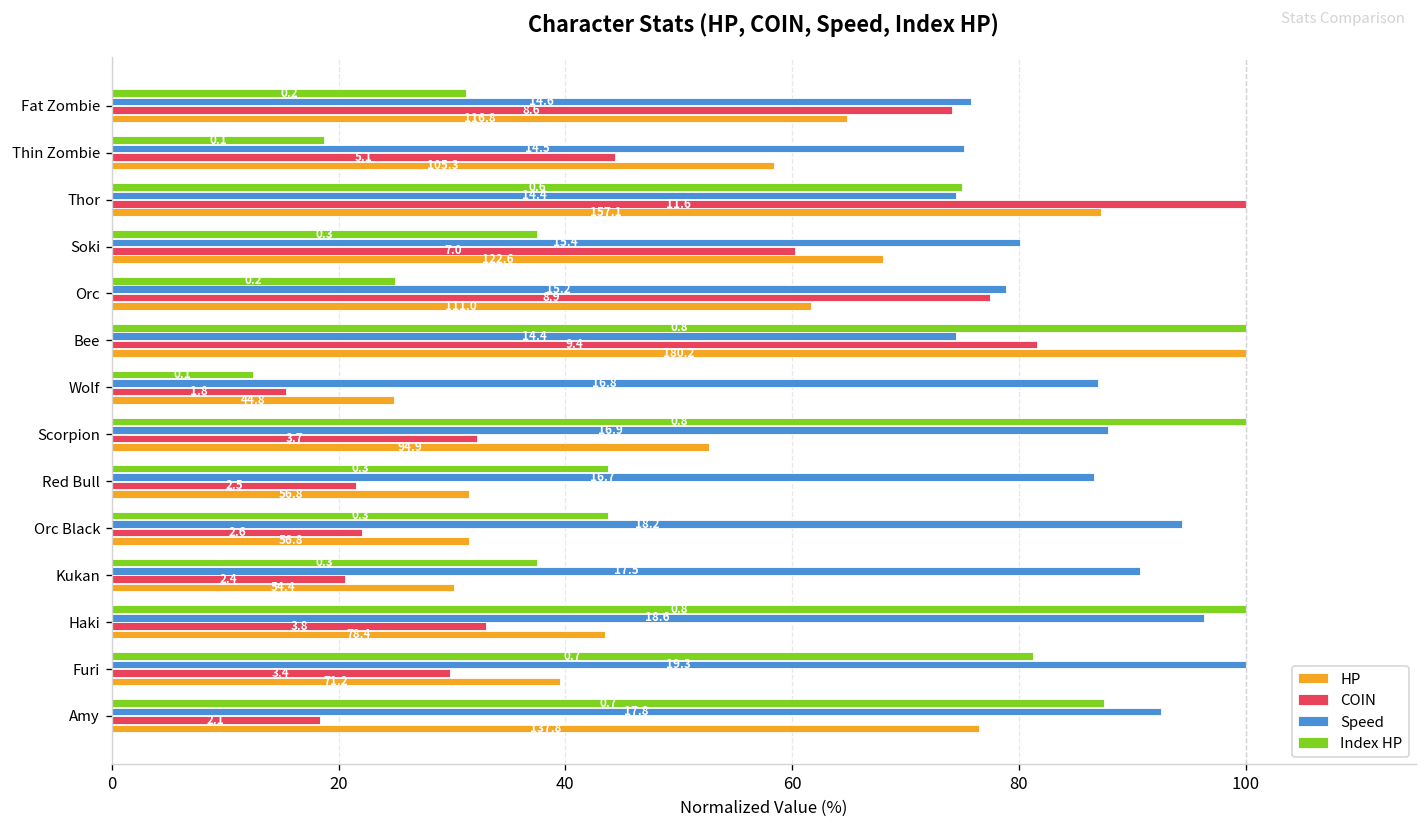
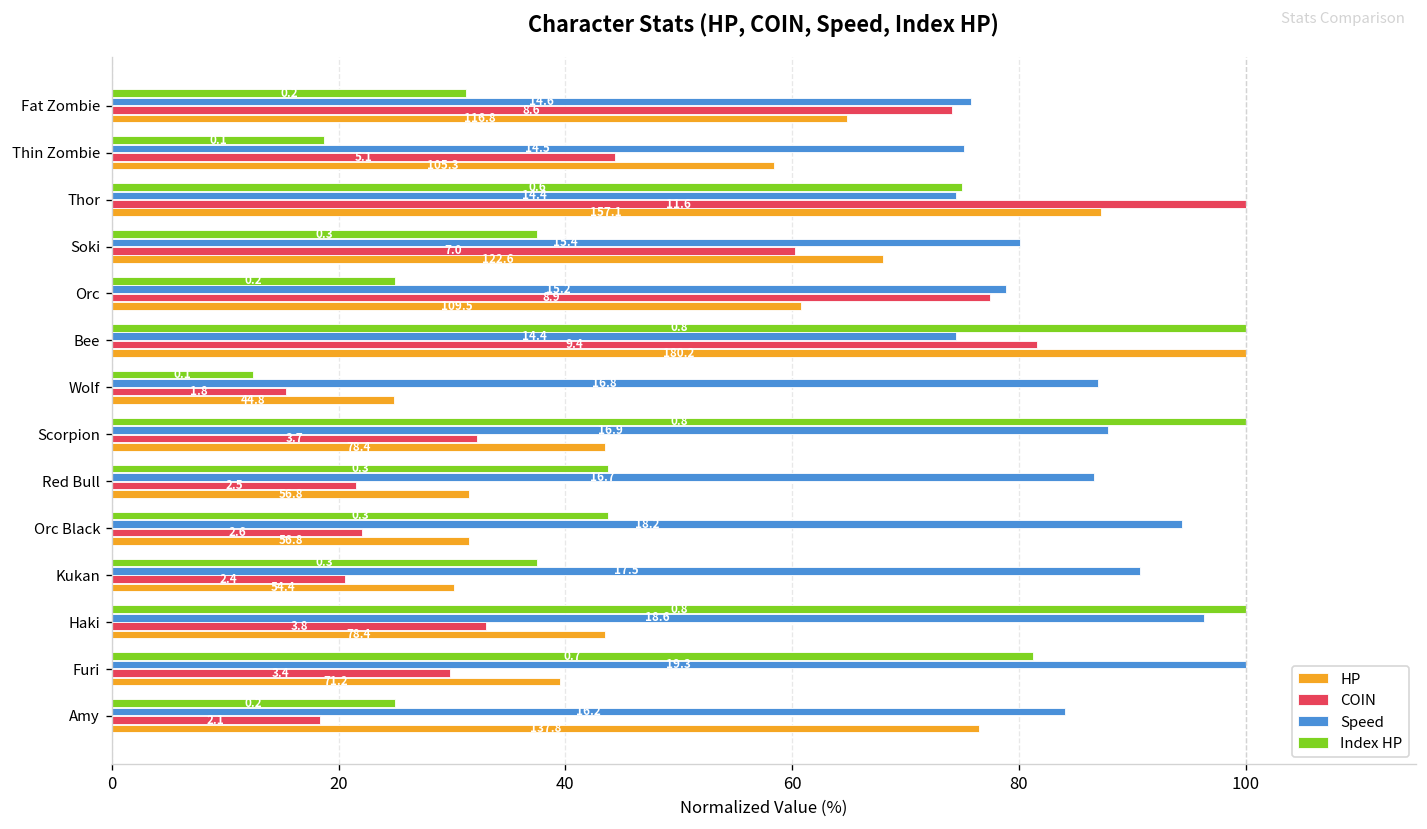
  {
    "HP": {
-     "Orc": 62,
-     "Scorpion": 94.9
+     "Orc": 61,
+     "Scorpion": 78.4
    },
    "COIN": {
      "Fat Zombie": 74
    },
    "Speed": {
      "Fat Zombie": 76,
      "Thin Zombie": 75,
      "Soki": 80,
      "Orc": 79,
      "Wolf": 87,
      "Orc Black": 94,
      "Kukan": 91,
      "Furi": 100,
-     "Amy": 93
+     "Amy": 84
    },
    "Index HP": {
      "Fat Zombie": 31,
      "Thin Zombie": 19,
      "Thor": 75,
      "Soki": 37,
      "Orc": 25,
      "Bee": 100,
      "Orc Black": 44,
      "Kukan": 37,
      "Haki": 100,
      "Furi": 81,
-     "Amy": 87
+     "Amy": 25
    }
  }
